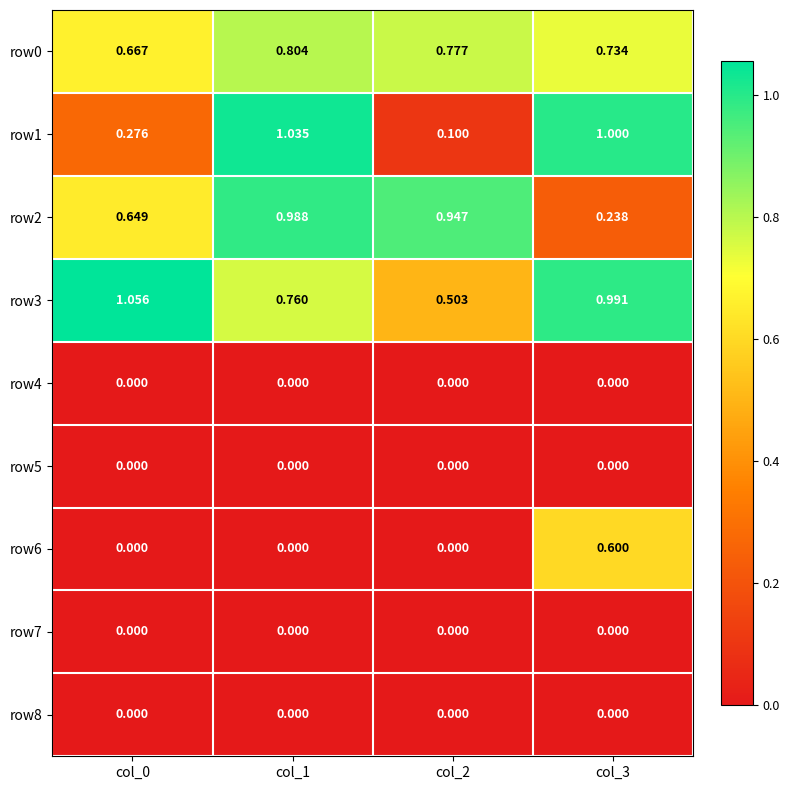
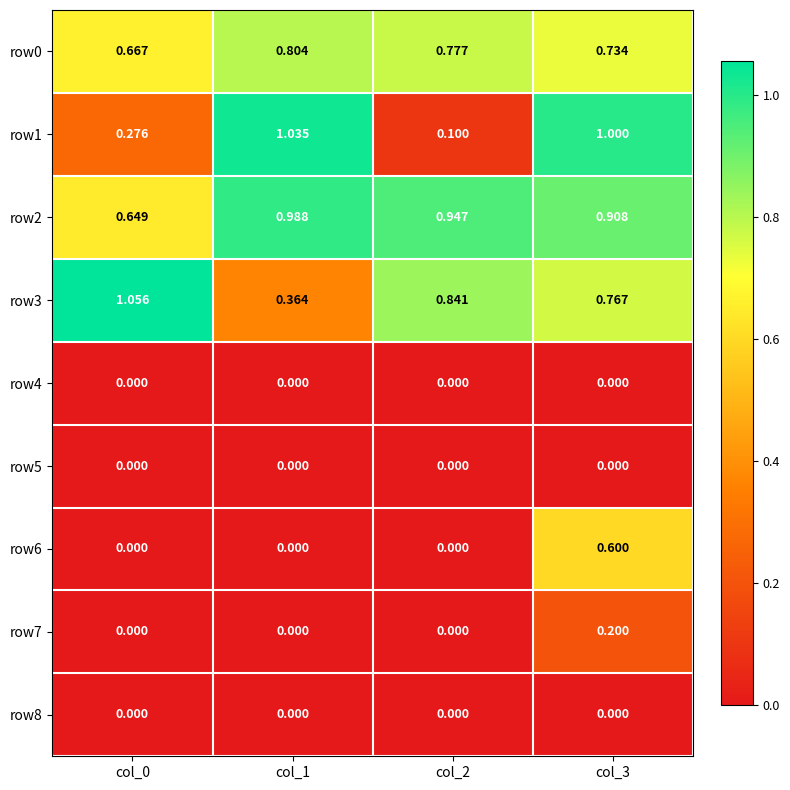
  {
    "row0": {
      "col_0": 0.667,
      "col_1": 0.804,
      "col_2": 0.777,
      "col_3": 0.734
    },
    "row1": {
      "col_0": 0.276,
      "col_1": 1.035,
      "col_2": 0.100,
      "col_3": 1.000
    },
    "row2": {
      "col_0": 0.649,
      "col_1": 0.988,
      "col_2": 0.947,
-     "col_3": 0.238
+     "col_3": 0.908
    },
    "row3": {
      "col_0": 1.056,
-     "col_1": 0.760,
-     "col_2": 0.503,
-     "col_3": 0.991
+     "col_1": 0.364,
+     "col_2": 0.841,
+     "col_3": 0.767
    },
    "row4": {
      "col_0": 0.000,
      "col_1": 0.000,
      "col_2": 0.000,
      "col_3": 0.000
    },
    "row5": {
      "col_0": 0.000,
      "col_1": 0.000,
      "col_2": 0.000,
      "col_3": 0.000
    },
    "row6": {
      "col_0": 0.000,
      "col_1": 0.000,
      "col_2": 0.000,
      "col_3": 0.600
    },
    "row7": {
      "col_0": 0.000,
      "col_1": 0.000,
      "col_2": 0.000,
-     "col_3": 0.000
+     "col_3": 0.200
    },
    "row8": {
      "col_0": 0.000,
      "col_1": 0.000,
      "col_2": 0.000,
      "col_3": 0.000
    }
  }
